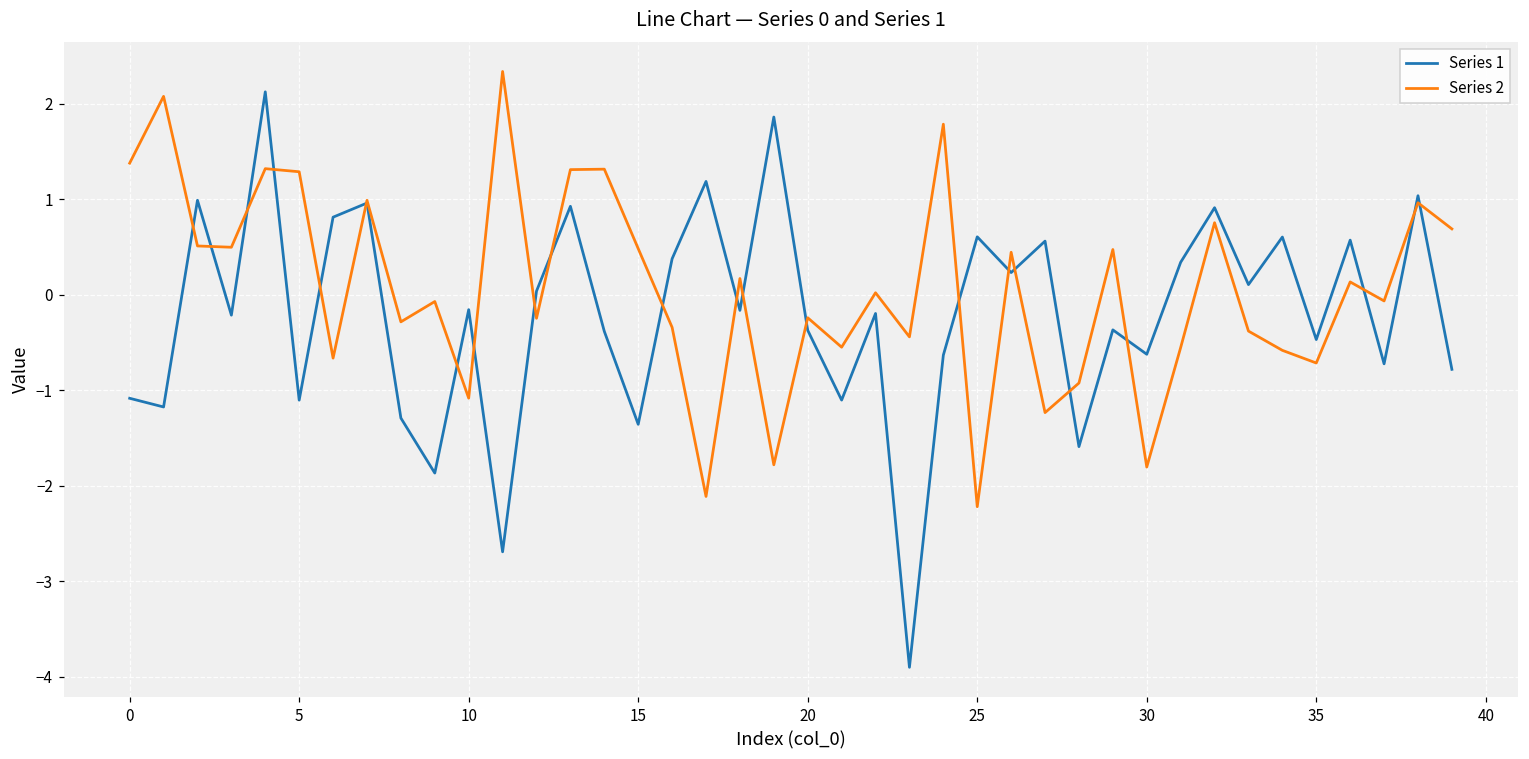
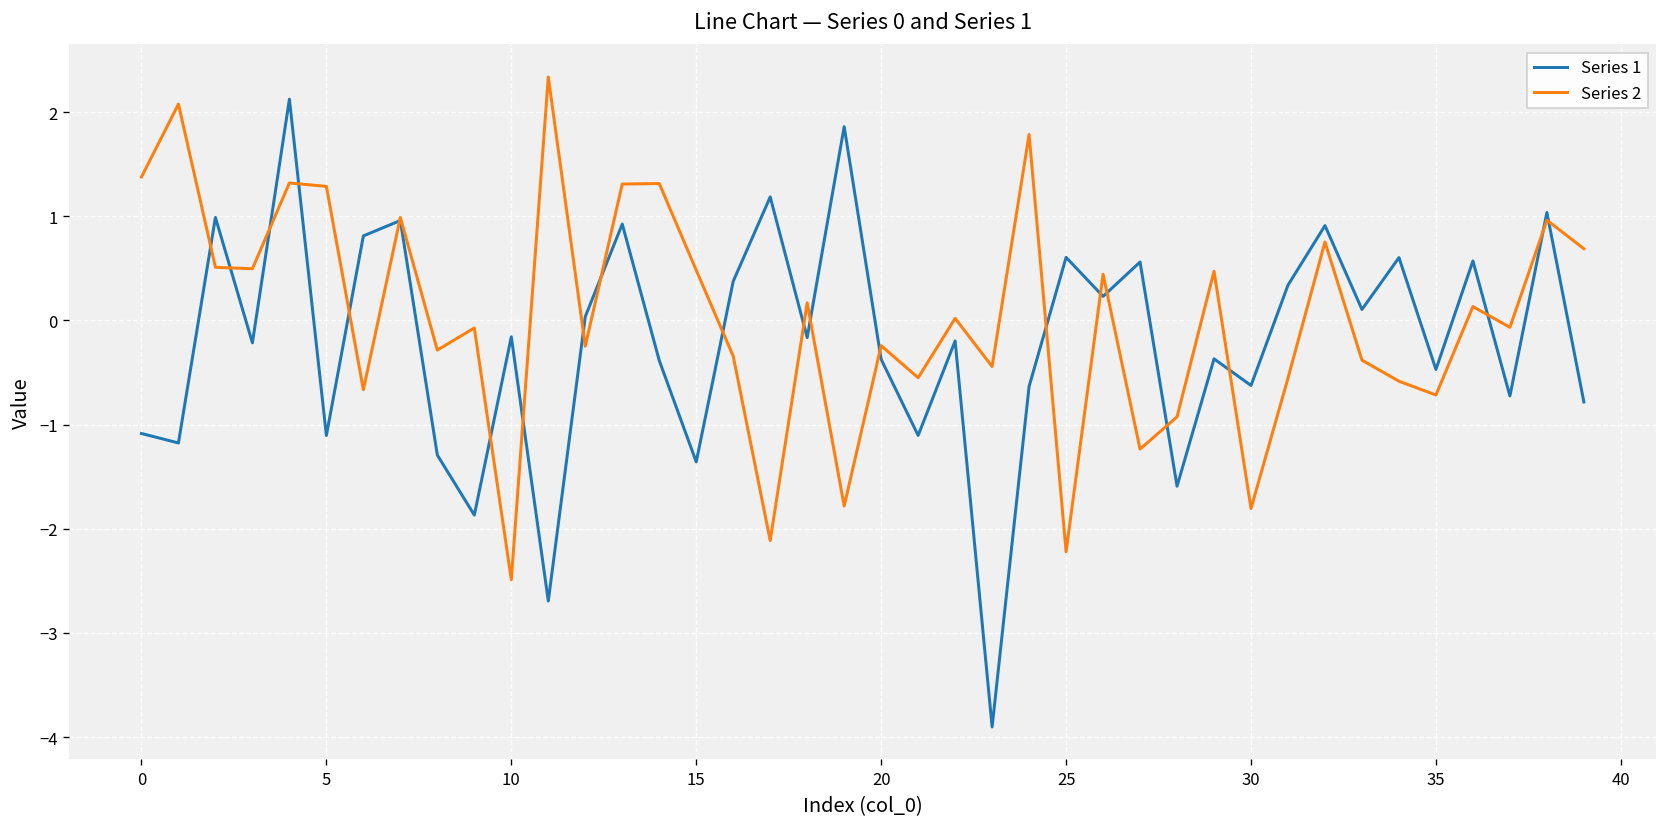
  {
    "Series 1": {
      "0": -1.1,
      "5": -1.1,
      "10": -0.2,
      "15": -1.4,
      "20": -0.4,
      "25": 0.6,
      "30": -0.6,
      "35": -0.5
    },
    "Series 2": {
      "0": 1.4,
      "5": 1.3,
-     "10": -1.1,
+     "10": -2.5,
      "15": 0.5,
      "20": -0.2,
      "25": -2.2,
      "30": -1.8,
      "35": -0.7
    }
  }
